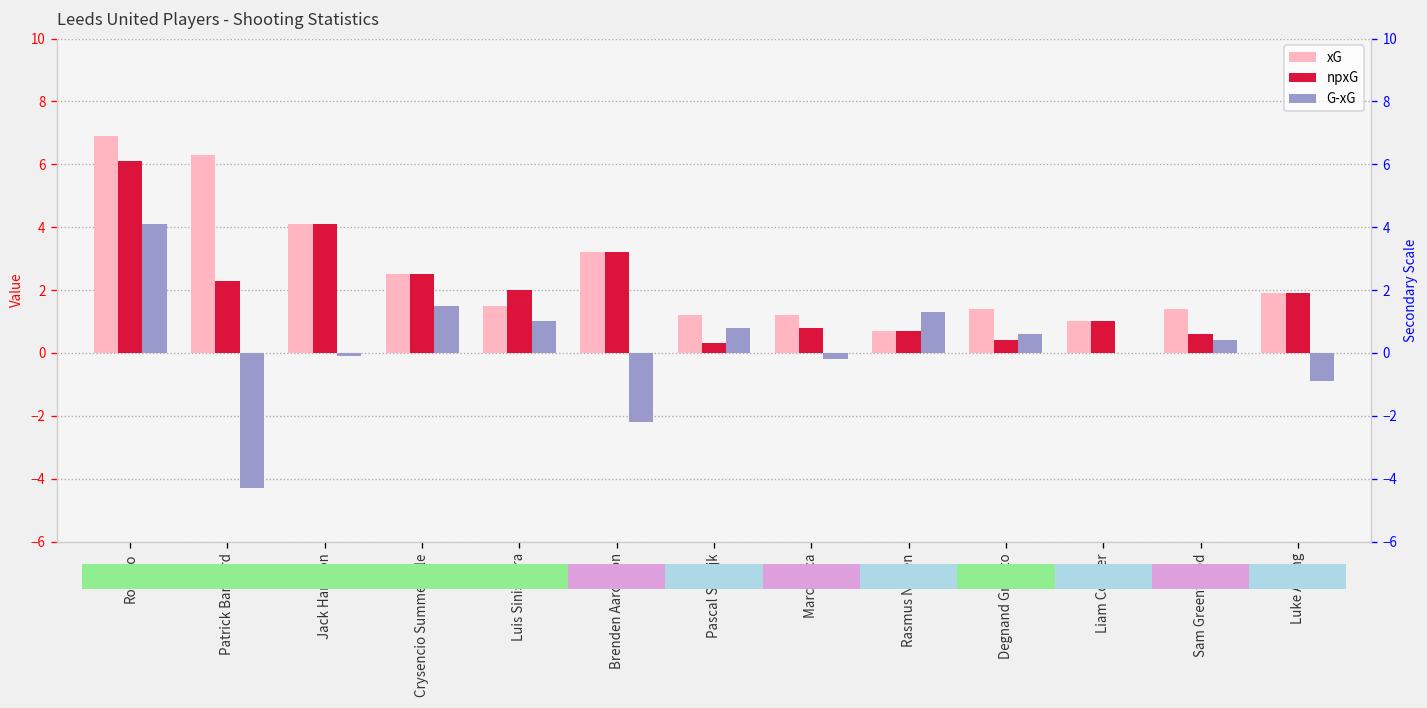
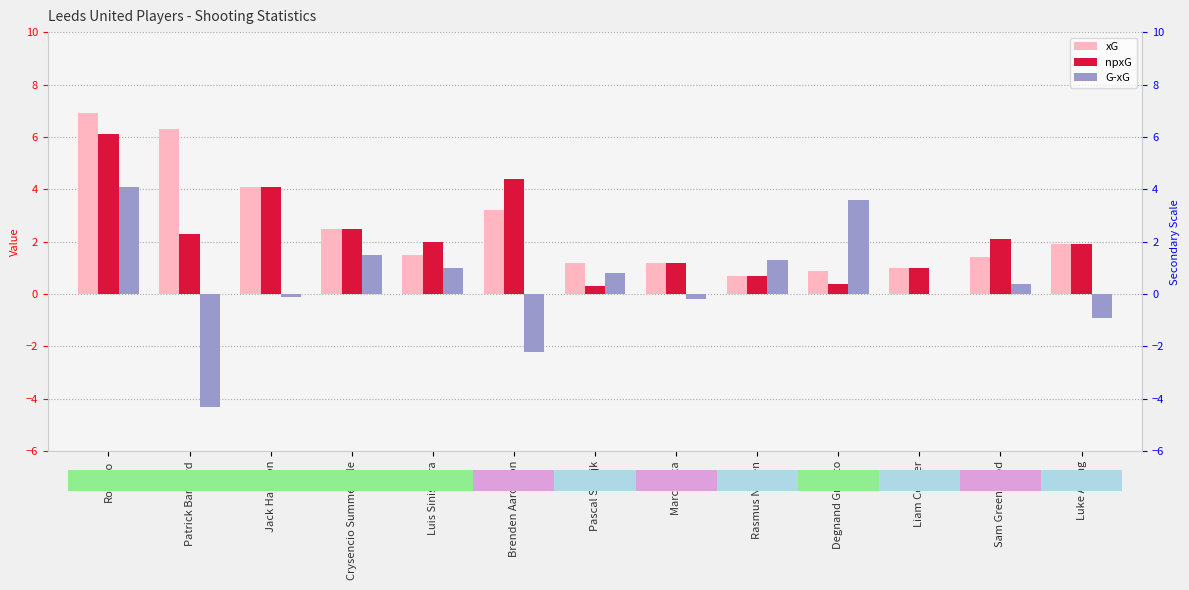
  {
    "xG": {
      "Rodrigo": 6.9,
      "Patrick Bamford": 6.3,
      "Jack Harrison": 4.1,
      "Crysencio Summerville": 2.5,
      "Luis Sinisterra": 1.5,
      "Brenden Aaronson": 3.2,
      "Pascal Struijk": 1.2,
      "Marc Roca": 1.2,
      "Rasmus Nissen": 0.7,
-     "Degnand Gnonto": 1.4,
+     "Degnand Gnonto": 0.9,
      "Liam Cooper": 1.0,
      "Sam Greenwood": 1.4,
      "Luke Ayling": 1.9
    },
    "npxG": {
      "Rodrigo": 6.1,
      "Patrick Bamford": 2.3,
      "Jack Harrison": 4.1,
      "Crysencio Summerville": 2.5,
      "Luis Sinisterra": 2.0,
-     "Brenden Aaronson": 3.2,
+     "Brenden Aaronson": 4.4,
      "Pascal Struijk": 0.3,
-     "Marc Roca": 0.8,
+     "Marc Roca": 1.2,
      "Rasmus Nissen": 0.7,
      "Degnand Gnonto": 0.4,
      "Liam Cooper": 1.0,
-     "Sam Greenwood": 0.6,
+     "Sam Greenwood": 2.1,
      "Luke Ayling": 1.9
    },
    "G-xG": {
      "Rodrigo": 4.1,
      "Patrick Bamford": -4.3,
      "Jack Harrison": -0.1,
      "Crysencio Summerville": 1.5,
      "Luis Sinisterra": 1.0,
      "Brenden Aaronson": -2.2,
      "Pascal Struijk": 0.8,
      "Marc Roca": -0.2,
      "Rasmus Nissen": 1.3,
-     "Degnand Gnonto": 0.6,
+     "Degnand Gnonto": 3.6,
      "Liam Cooper": 0.0,
      "Sam Greenwood": 0.4,
      "Luke Ayling": -0.9
    }
  }
